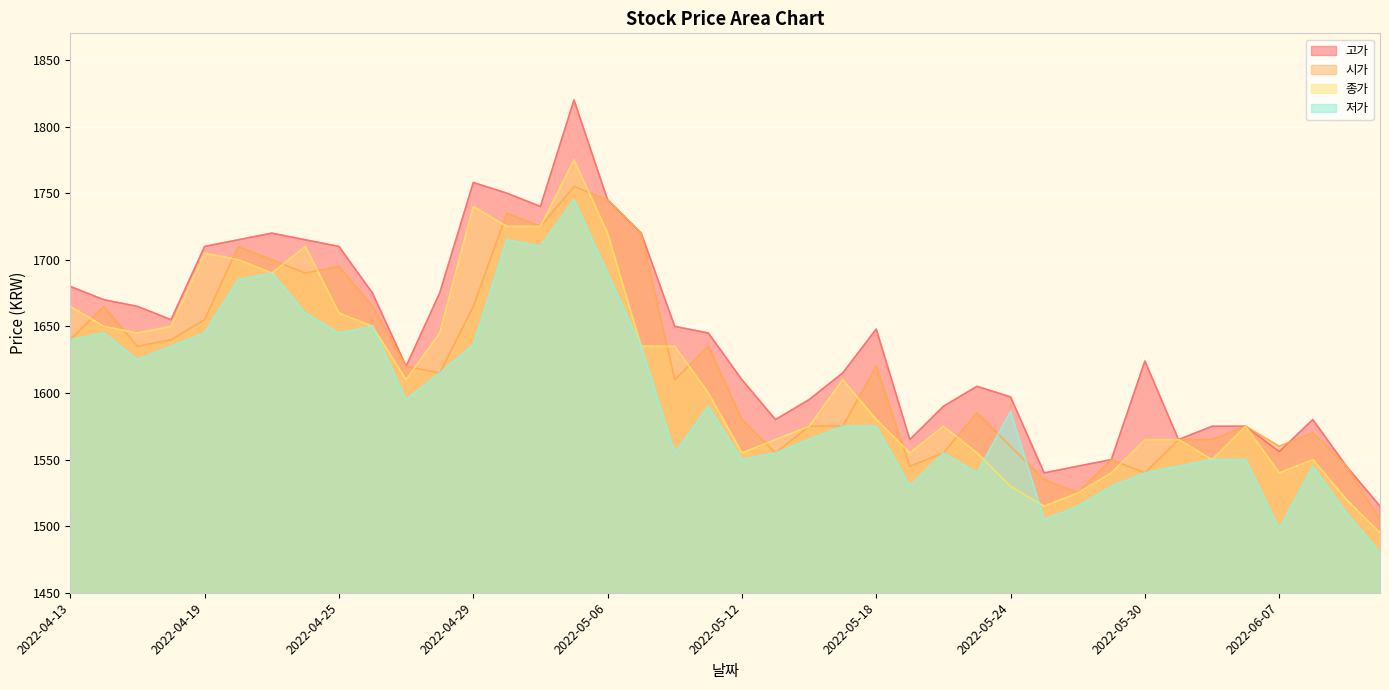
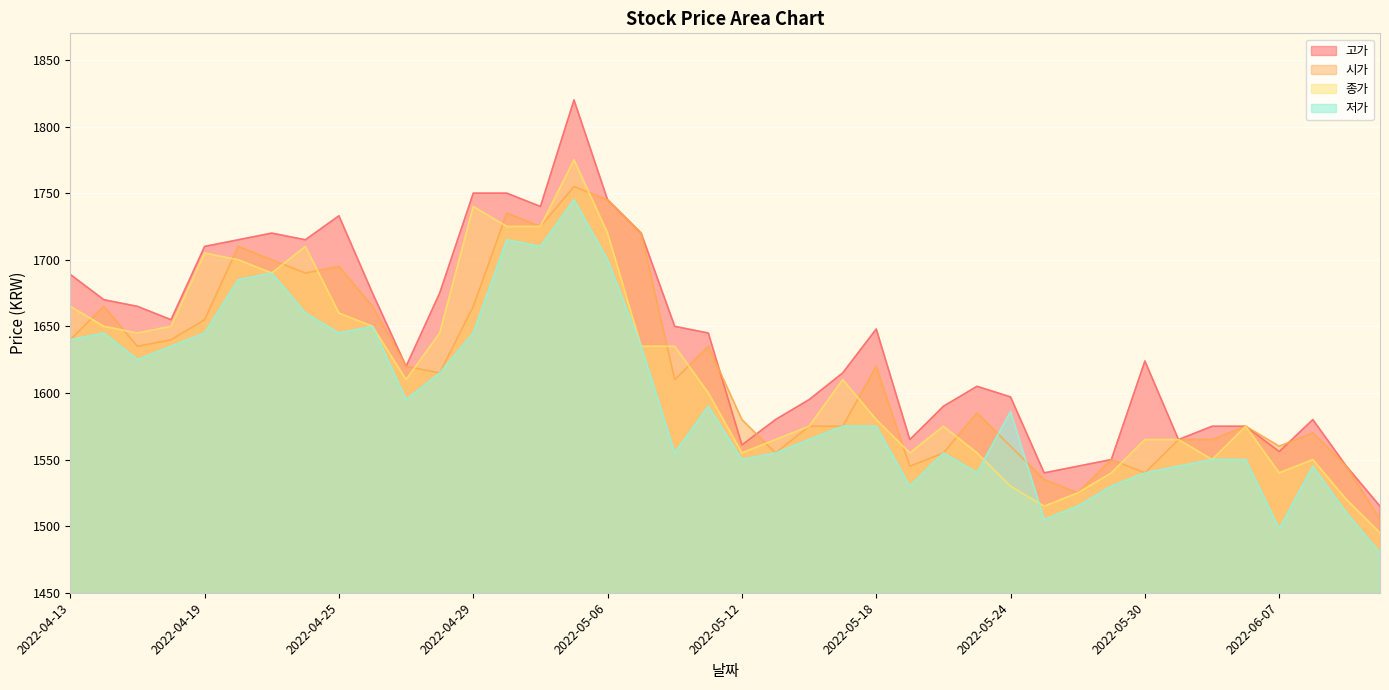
  {
    "고가": {
-     "2022-04-13": 1680,
+     "2022-04-13": 1689,
      "2022-04-19": 1710,
-     "2022-04-25": 1710,
-     "2022-04-29": 1758,
-     "2022-05-12": 1610,
+     "2022-04-25": 1733,
+     "2022-04-29": 1750,
+     "2022-05-12": 1561,
      "2022-05-18": 1648,
      "2022-05-24": 1597,
      "2022-05-30": 1624,
      "2022-06-07": 1556
    },
    "저가": {
      "2022-04-19": 1645,
      "2022-04-25": 1645,
-     "2022-04-29": 1636,
-     "2022-05-06": 1690,
+     "2022-04-29": 1645,
+     "2022-05-06": 1700,
      "2022-05-12": 1550,
      "2022-05-18": 1575,
      "2022-05-24": 1586,
      "2022-06-07": 1498
    }
  }
